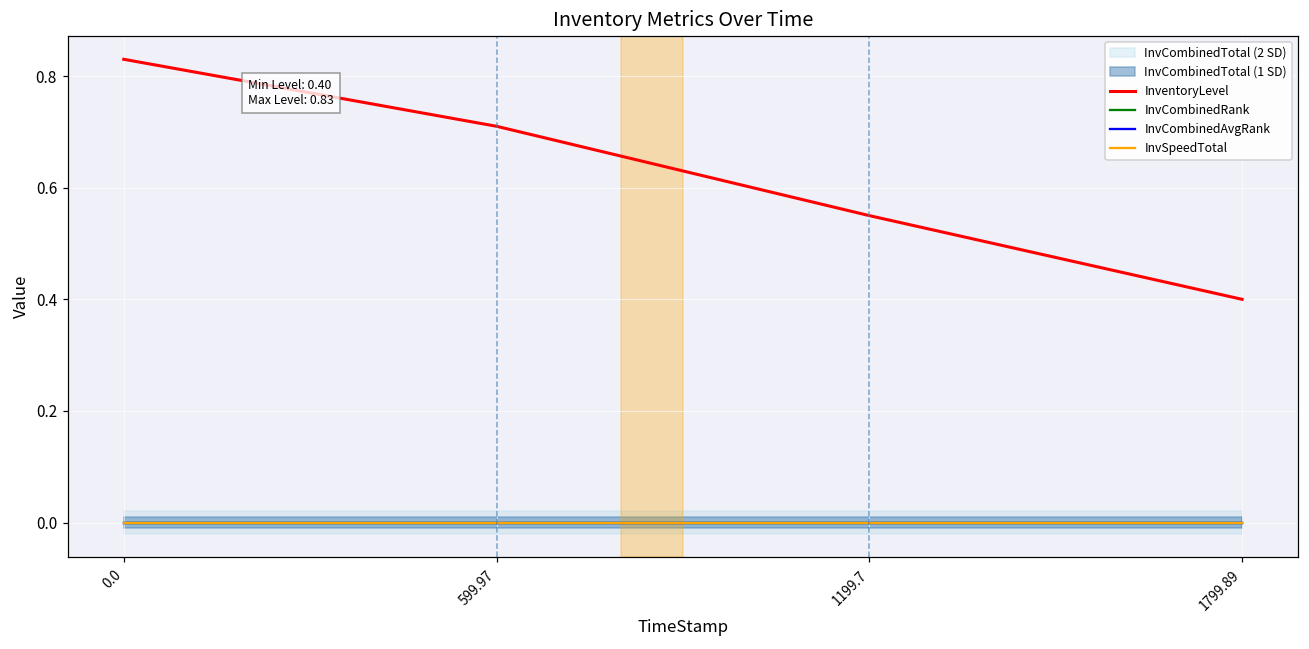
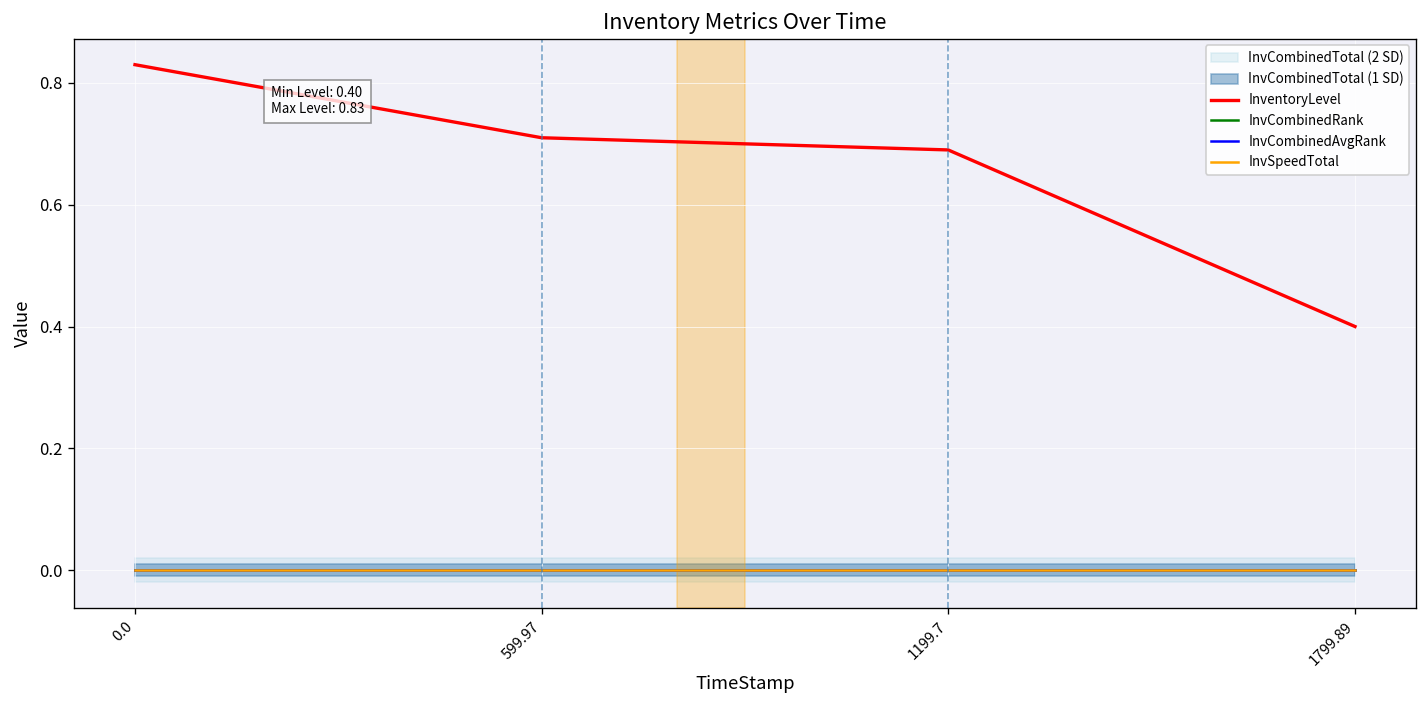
  {
    "InventoryLevel": {
      "0.0": 0.83,
      "599.97": 0.71,
-     "1199.7": 0.55,
+     "1199.7": 0.69,
      "1799.89": 0.40
    },
    "InvCombinedTotal (2 SD)": {
      "0.0": 0.02,
      "599.97": 0.02,
      "1199.7": 0.02,
      "1799.89": 0.02
    },
    "InvSpeedTotal": {
      "0.0": 0.00,
      "599.97": 0.00,
      "1199.7": 0.00,
      "1799.89": 0.00
    },
    "InvCombinedTotal (1 SD)": {
      "0.0": 0.01,
      "599.97": 0.01,
      "1199.7": 0.01,
      "1799.89": 0.01
    }
  }
